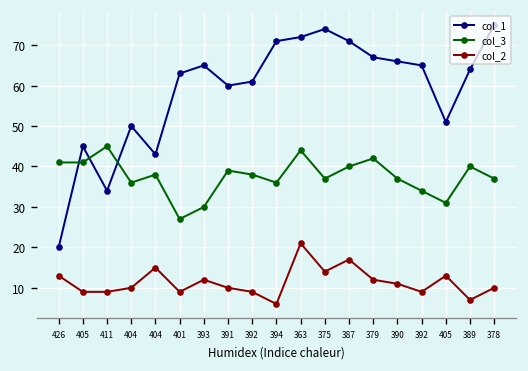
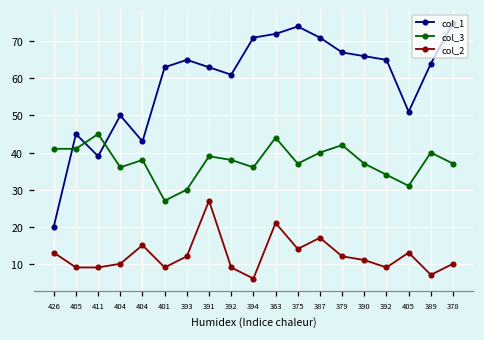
  {
    "col_1": {
      "426": 20,
-     "411": 34,
+     "411": 39,
      "401": 63,
      "393": 65,
-     "391": 60,
+     "391": 63,
      "394": 71,
      "363": 72,
      "375": 74,
      "387": 71,
      "379": 67,
      "390": 66,
      "389": 64
    },
    "col_3": {
      "426": 41,
      "411": 45,
      "401": 27,
      "393": 30,
      "391": 39,
      "394": 36,
      "363": 44,
      "375": 37,
      "387": 40,
      "379": 42,
      "390": 37,
      "389": 40,
      "378": 37
    },
    "col_2": {
      "426": 13,
      "411": 9,
      "401": 9,
      "393": 12,
-     "391": 10,
+     "391": 27,
      "394": 6,
      "363": 21,
      "375": 14,
      "387": 17,
      "379": 12,
      "390": 11,
      "389": 7,
      "378": 10
    }
  }
